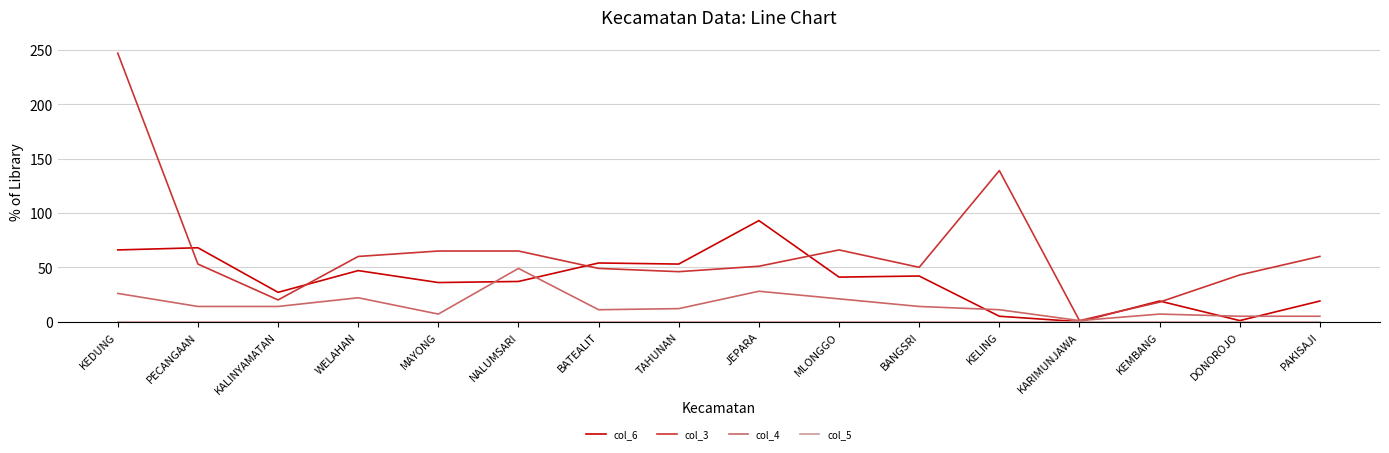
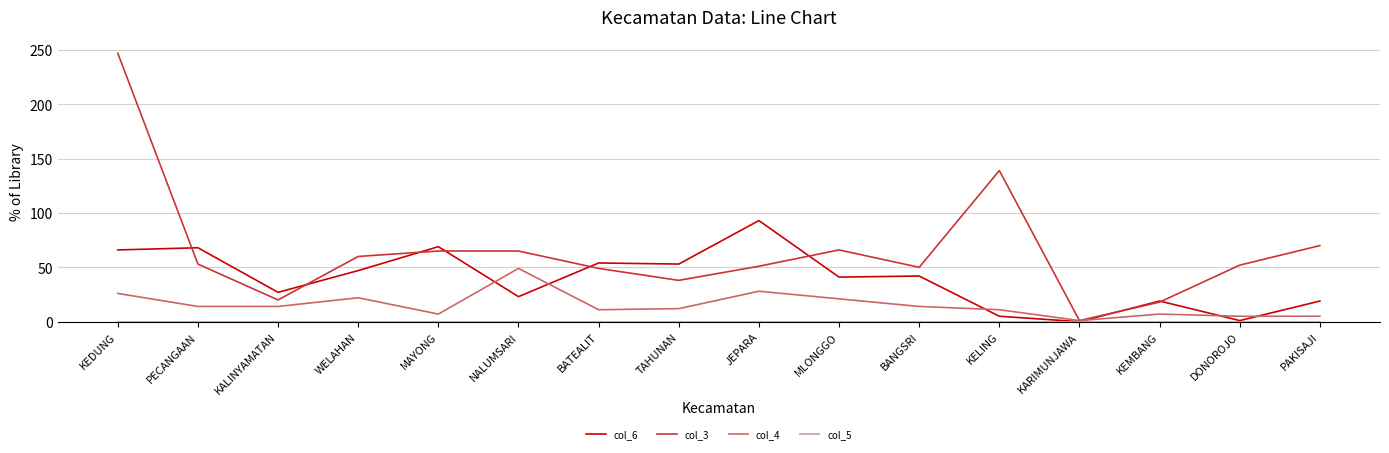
  {
    "col_6": {
      "KEDUNG": 66,
      "PECANGAAN": 68,
      "KALINYAMATAN": 27,
      "WELAHAN": 47,
-     "MAYONG": 36,
-     "NALUMSARI": 37,
+     "MAYONG": 69,
+     "NALUMSARI": 23,
      "BATEALIT": 54,
      "TAHUNAN": 53,
      "JEPARA": 93,
      "MLONGGO": 41,
      "BANGSRI": 42,
      "KELING": 5,
      "PAKISAJI": 19
    },
    "col_3": {
      "KEDUNG": 247,
      "PECANGAAN": 53,
      "KALINYAMATAN": 20,
      "WELAHAN": 60,
      "MAYONG": 65,
      "NALUMSARI": 65,
      "BATEALIT": 49,
-     "TAHUNAN": 46,
+     "TAHUNAN": 38,
      "JEPARA": 51,
      "MLONGGO": 66,
      "BANGSRI": 50,
      "KELING": 139,
-     "DONOROJO": 43,
-     "PAKISAJI": 60
+     "DONOROJO": 52,
+     "PAKISAJI": 70
    },
    "col_4": {
      "KEDUNG": 26,
      "PECANGAAN": 14,
      "KALINYAMATAN": 14,
      "WELAHAN": 22,
      "MAYONG": 7,
      "NALUMSARI": 49,
      "BATEALIT": 11,
      "TAHUNAN": 12,
      "JEPARA": 28,
      "MLONGGO": 21,
      "BANGSRI": 14,
      "KELING": 11,
      "KEMBANG": 7,
      "DONOROJO": 5,
      "PAKISAJI": 5
    },
    "col_5": {
      "KEDUNG": 0,
      "PECANGAAN": 0,
      "KALINYAMATAN": 0,
      "WELAHAN": 0,
      "MAYONG": 0,
      "NALUMSARI": 0,
      "BATEALIT": 0,
      "TAHUNAN": 0,
      "JEPARA": 0,
      "MLONGGO": 0,
      "BANGSRI": 0,
      "KELING": 0,
      "KEMBANG": 0,
      "PAKISAJI": 0
    }
  }
